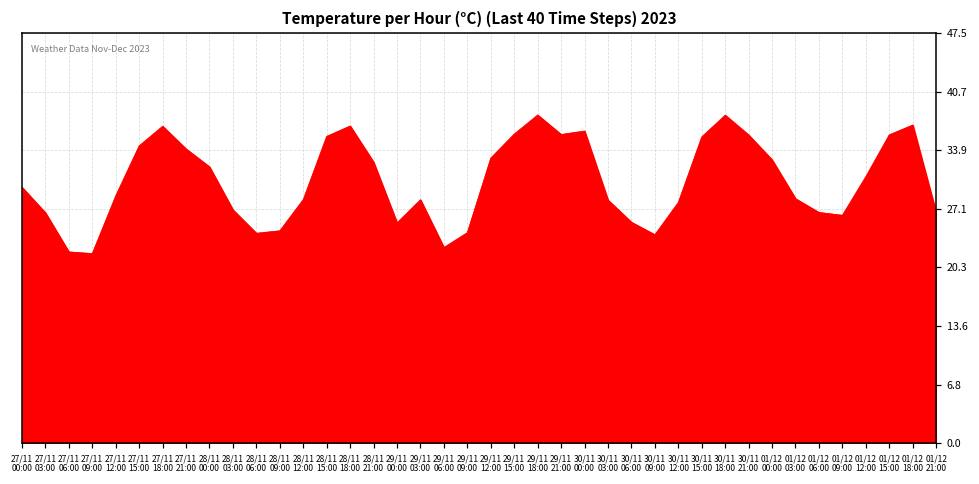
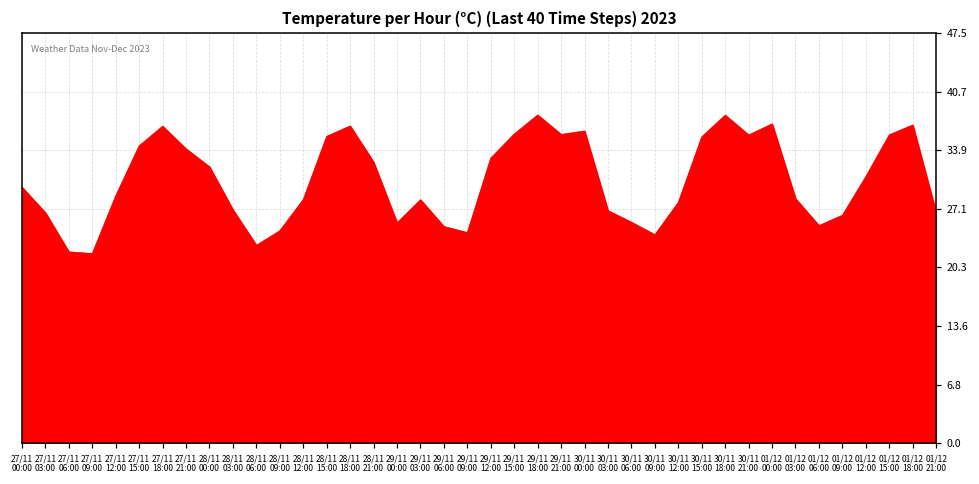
  {
    "27/11 00:00": 30,
    "27/11 03:00": 27,
    "27/11 06:00": 22,
    "27/11 09:00": 22,
    "27/11 12:00": 29,
    "27/11 15:00": 34,
    "27/11 18:00": 37,
    "27/11 21:00": 34,
    "28/11 00:00": 32,
    "28/11 03:00": 27,
-   "28/11 06:00": 24,
+   "28/11 06:00": 23,
    "28/11 09:00": 25,
    "28/11 12:00": 28,
    "28/11 15:00": 35,
    "28/11 18:00": 37,
    "28/11 21:00": 33,
    "29/11 00:00": 25,
    "29/11 03:00": 28,
-   "29/11 06:00": 23,
+   "29/11 06:00": 25,
    "29/11 09:00": 24,
    "29/11 12:00": 33,
    "29/11 15:00": 36,
    "29/11 18:00": 38,
    "29/11 21:00": 36,
    "30/11 00:00": 36,
-   "30/11 03:00": 28,
+   "30/11 03:00": 27,
    "30/11 06:00": 26,
    "30/11 09:00": 24,
    "30/11 12:00": 28,
    "30/11 15:00": 35,
    "30/11 18:00": 38,
    "30/11 21:00": 36,
-   "01/12 00:00": 33,
+   "01/12 00:00": 37,
    "01/12 03:00": 28,
-   "01/12 06:00": 27,
+   "01/12 06:00": 25,
    "01/12 09:00": 26,
    "01/12 12:00": 31,
    "01/12 15:00": 36,
    "01/12 18:00": 37,
    "01/12 21:00": 27
  }
